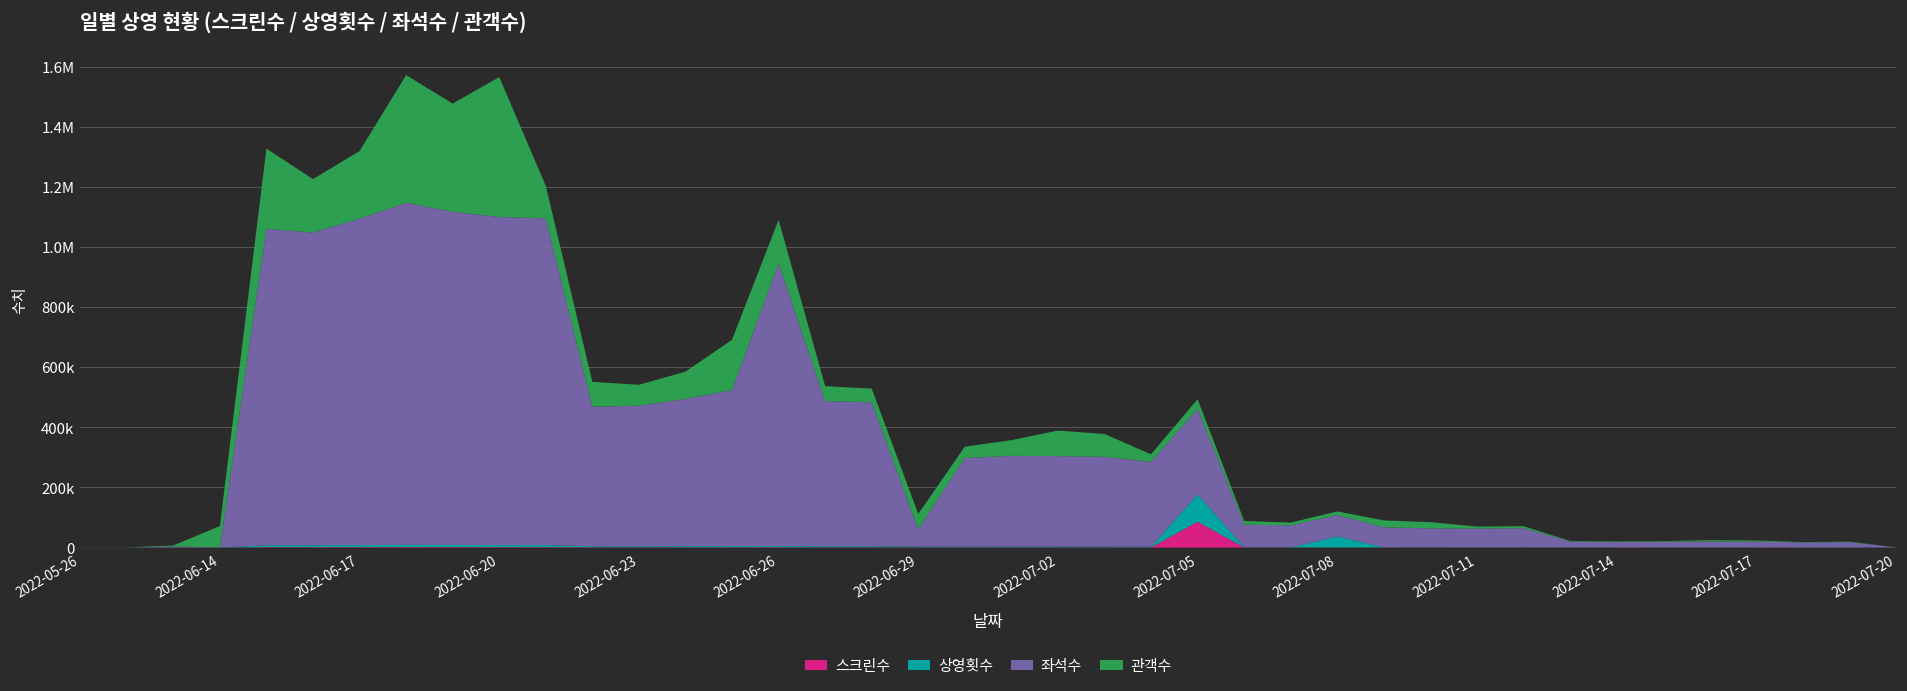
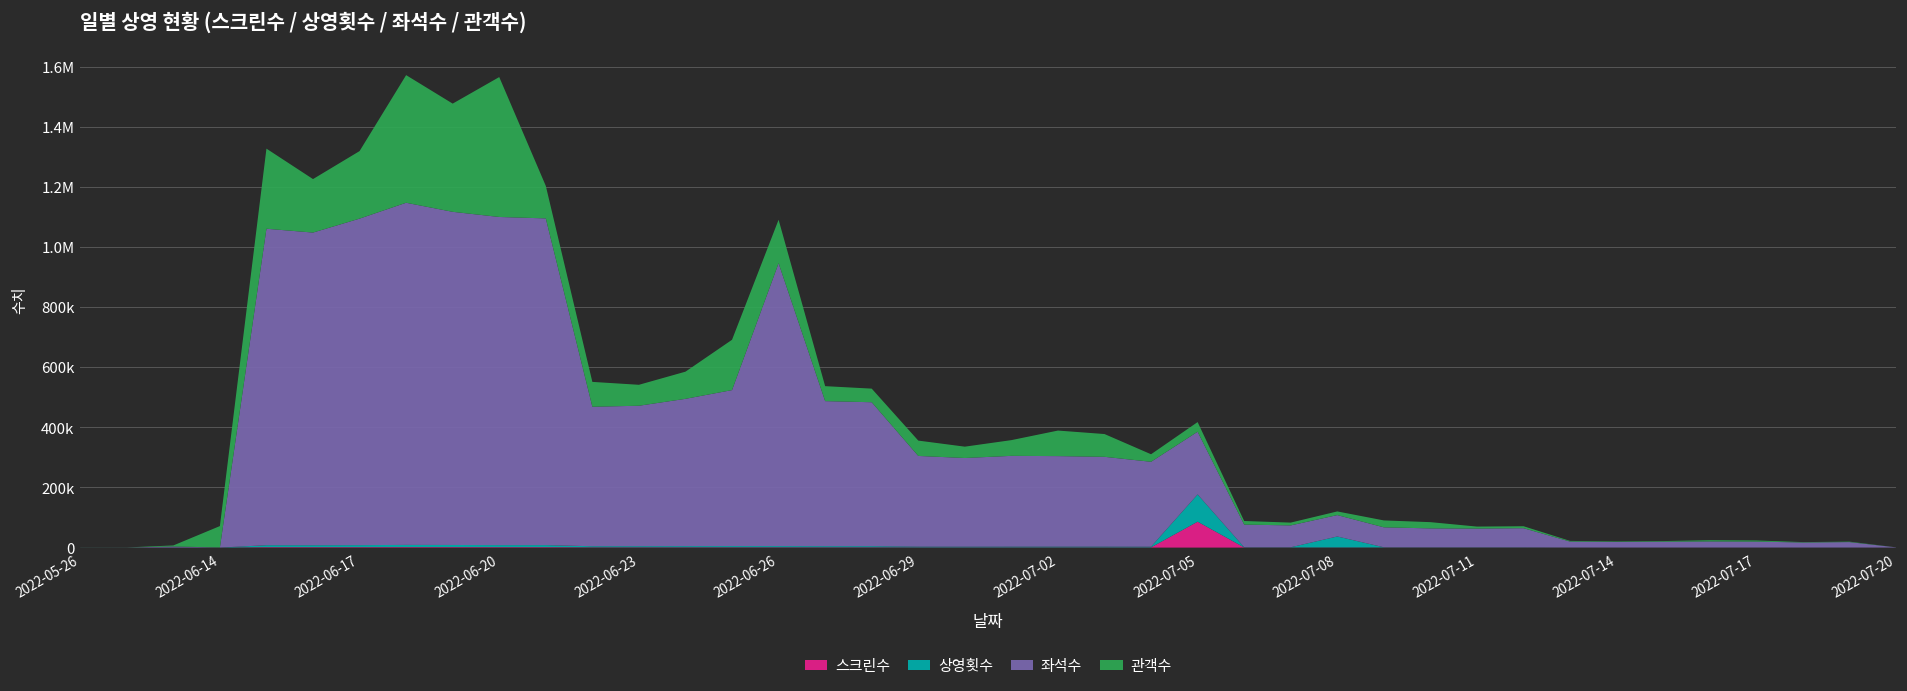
  {
    "스크린수": {
      "2022-07-05": 90000
    },
    "상영횟수": {
      "2022-07-05": 90000,
      "2022-07-08": 40000
    },
    "좌석수": {
      "2022-06-17": 1090000,
      "2022-06-20": 1090000,
      "2022-06-23": 470000,
      "2022-06-26": 940000,
-     "2022-06-29": 60000,
+     "2022-06-29": 300000,
      "2022-07-02": 300000,
-     "2022-07-05": 280000,
+     "2022-07-05": 210000,
      "2022-07-08": 70000
    },
    "관객수": {
      "2022-06-14": 70000,
      "2022-06-17": 220000,
      "2022-06-20": 470000,
      "2022-06-23": 70000,
      "2022-06-26": 140000,
      "2022-06-29": 50000,
      "2022-07-02": 90000,
      "2022-07-05": 30000,
      "2022-07-08": 10000
    }
  }
